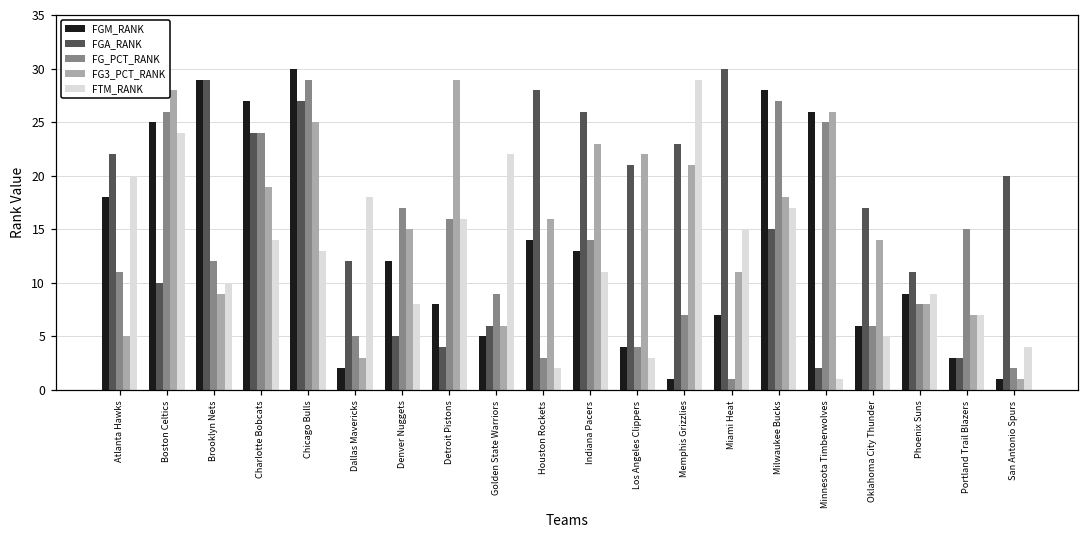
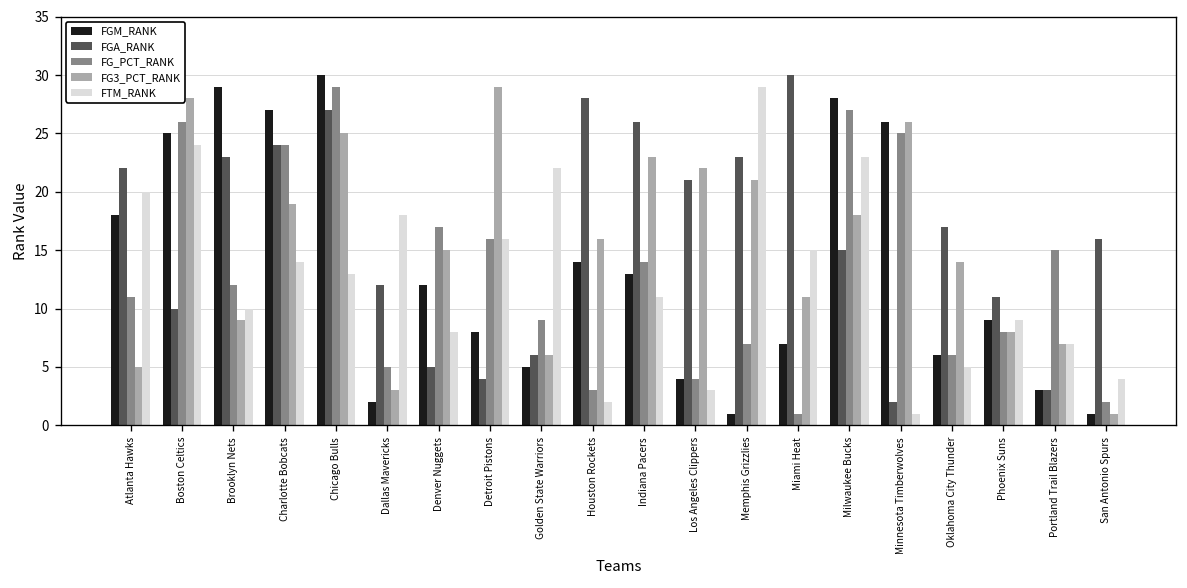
  {
    "FGM_RANK": {
      "Atlanta Hawks": 18,
      "Boston Celtics": 25,
      "Brooklyn Nets": 29,
      "Charlotte Bobcats": 27,
      "Chicago Bulls": 30,
      "Dallas Mavericks": 2,
      "Denver Nuggets": 12,
      "Detroit Pistons": 8,
      "Golden State Warriors": 5,
      "Houston Rockets": 14,
      "Indiana Pacers": 13,
      "Los Angeles Clippers": 4,
      "Memphis Grizzlies": 1,
      "Miami Heat": 7,
      "Milwaukee Bucks": 28,
      "Minnesota Timberwolves": 26,
      "Oklahoma City Thunder": 6,
      "Phoenix Suns": 9,
      "Portland Trail Blazers": 3,
      "San Antonio Spurs": 1
    },
    "FGA_RANK": {
      "Atlanta Hawks": 22,
      "Boston Celtics": 10,
-     "Brooklyn Nets": 29,
+     "Brooklyn Nets": 23,
      "Charlotte Bobcats": 24,
      "Chicago Bulls": 27,
      "Dallas Mavericks": 12,
      "Denver Nuggets": 5,
      "Detroit Pistons": 4,
      "Golden State Warriors": 6,
      "Houston Rockets": 28,
      "Indiana Pacers": 26,
      "Los Angeles Clippers": 21,
      "Memphis Grizzlies": 23,
      "Miami Heat": 30,
      "Milwaukee Bucks": 15,
      "Minnesota Timberwolves": 2,
      "Oklahoma City Thunder": 17,
      "Phoenix Suns": 11,
      "Portland Trail Blazers": 3,
-     "San Antonio Spurs": 20
+     "San Antonio Spurs": 16
    },
    "FTM_RANK": {
      "Atlanta Hawks": 20,
      "Boston Celtics": 24,
      "Brooklyn Nets": 10,
      "Charlotte Bobcats": 14,
      "Chicago Bulls": 13,
      "Dallas Mavericks": 18,
      "Denver Nuggets": 8,
      "Detroit Pistons": 16,
      "Golden State Warriors": 22,
      "Houston Rockets": 2,
      "Indiana Pacers": 11,
      "Los Angeles Clippers": 3,
      "Memphis Grizzlies": 29,
      "Miami Heat": 15,
-     "Milwaukee Bucks": 17,
+     "Milwaukee Bucks": 23,
      "Minnesota Timberwolves": 1,
      "Oklahoma City Thunder": 5,
      "Phoenix Suns": 9,
      "Portland Trail Blazers": 7,
      "San Antonio Spurs": 4
    }
  }
